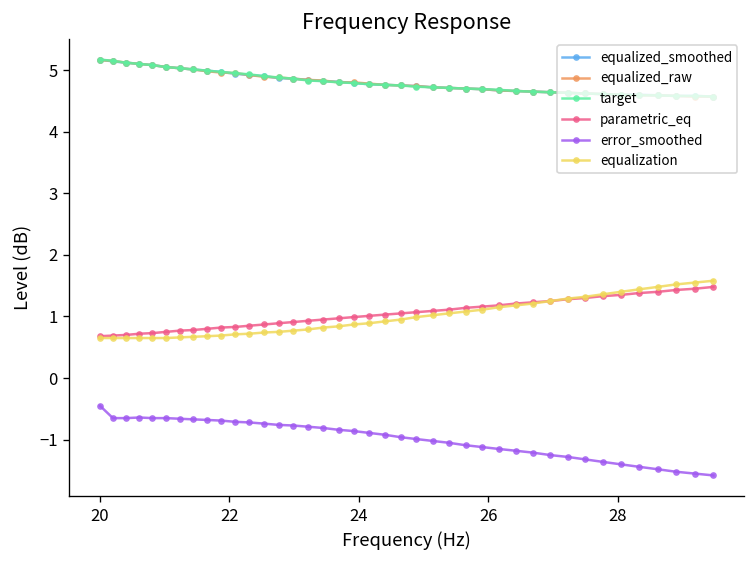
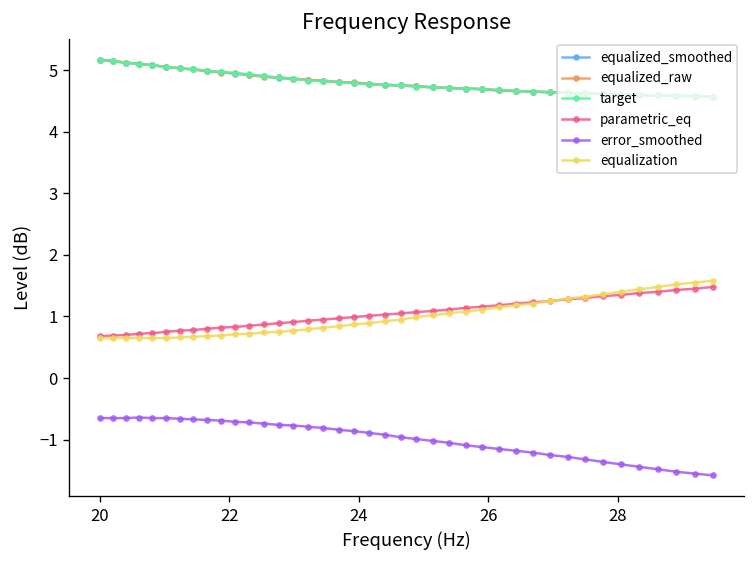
  {
    "error_smoothed": {
-     "20": -0.5
+     "20": -0.7
    }
  }
